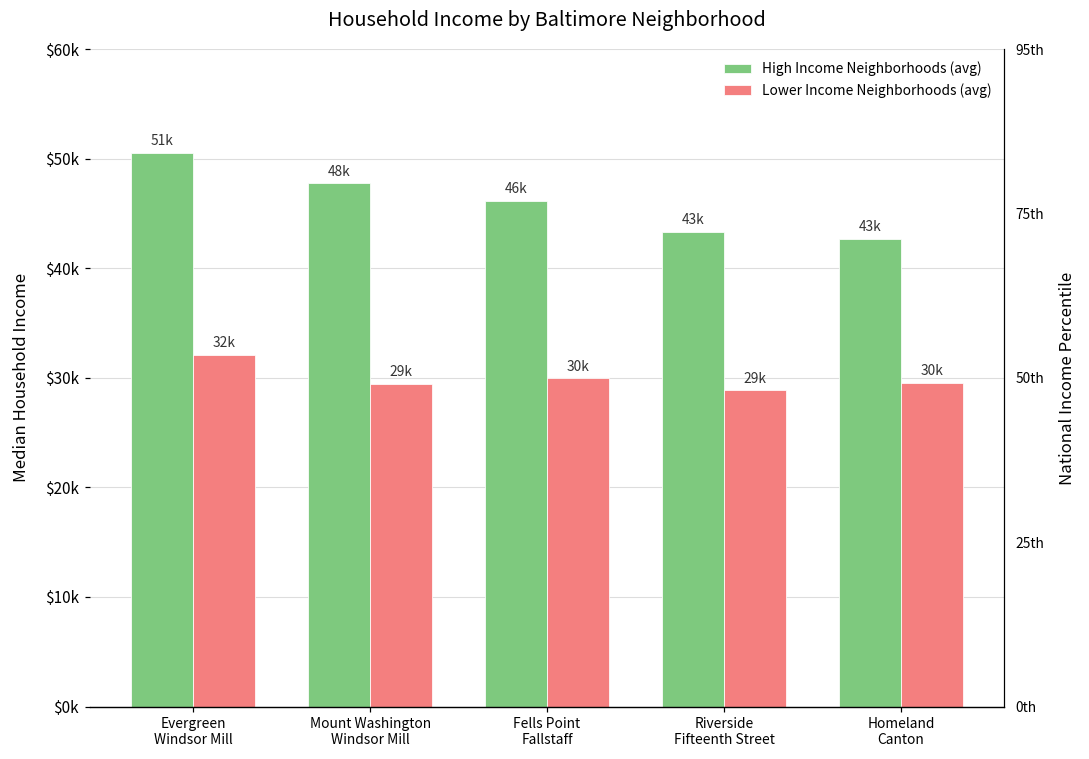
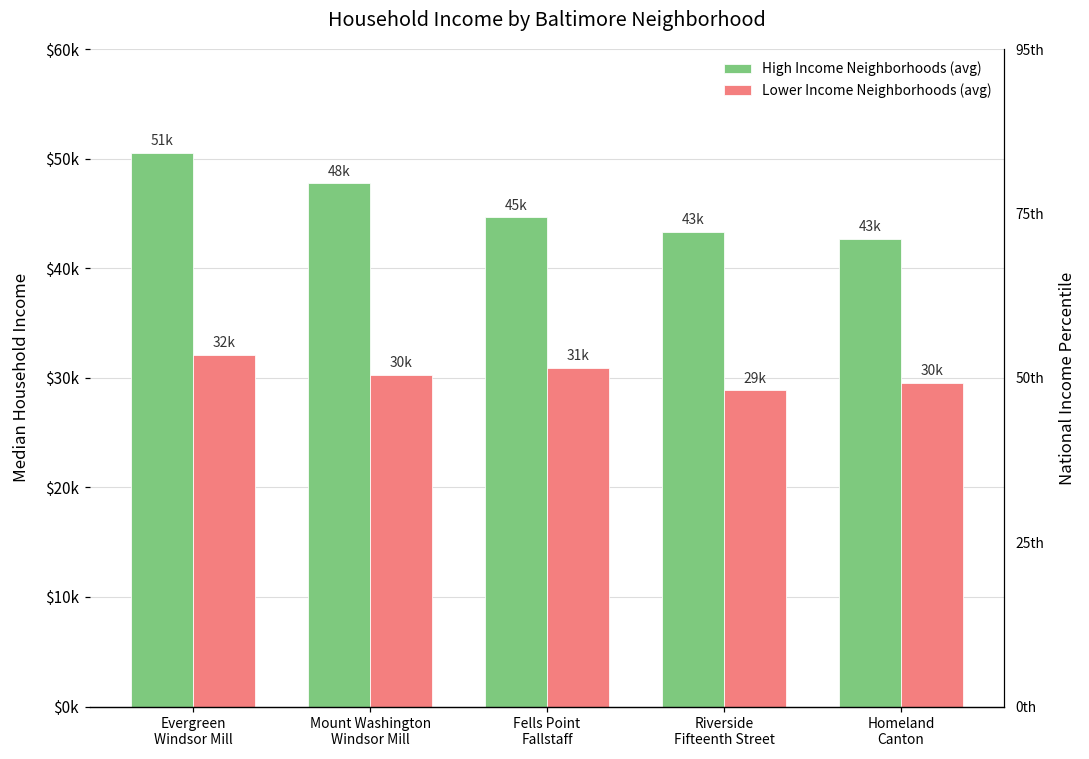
  {
    "High Income Neighborhoods (avg)": {
      "Evergreen Windsor Mill": "51k",
      "Mount Washington Windsor Mill": "48k",
-     "Fells Point Fallstaff": "46k",
+     "Fells Point Fallstaff": "45k",
      "Riverside Fifteenth Street": "43k",
      "Homeland Canton": "43k"
    },
    "Lower Income Neighborhoods (avg)": {
      "Evergreen Windsor Mill": "32k",
-     "Mount Washington Windsor Mill": "29k",
-     "Fells Point Fallstaff": "30k",
+     "Mount Washington Windsor Mill": "30k",
+     "Fells Point Fallstaff": "31k",
      "Riverside Fifteenth Street": "29k",
      "Homeland Canton": "30k"
    }
  }
